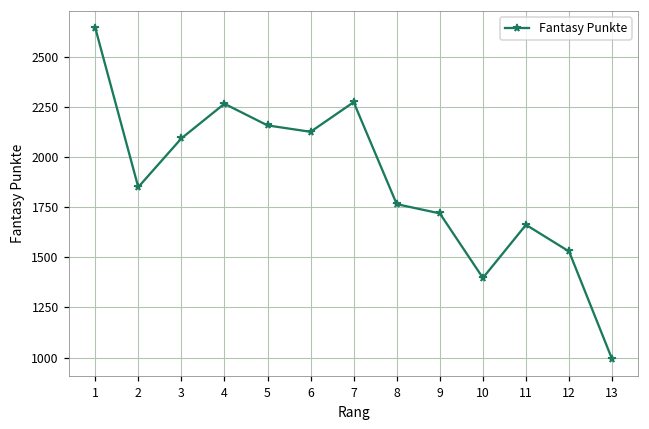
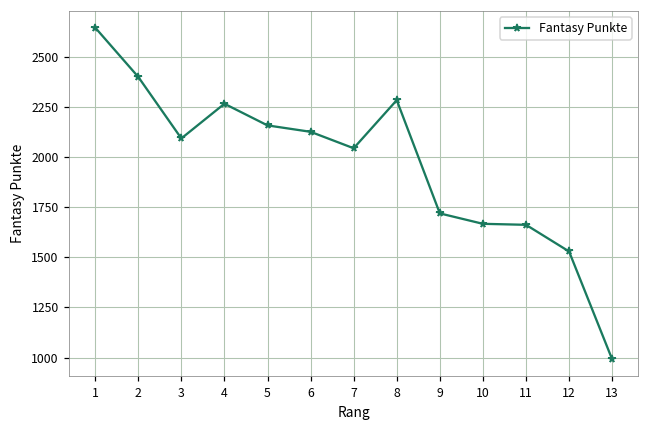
  {
    "1": 2650,
-   "2": 1850,
+   "2": 2400,
    "3": 2090,
    "4": 2270,
    "5": 2160,
    "6": 2130,
-   "7": 2270,
-   "8": 1770,
+   "7": 2040,
+   "8": 2280,
    "9": 1720,
-   "10": 1400,
+   "10": 1670,
    "11": 1660,
    "12": 1530,
    "13": 990
  }
